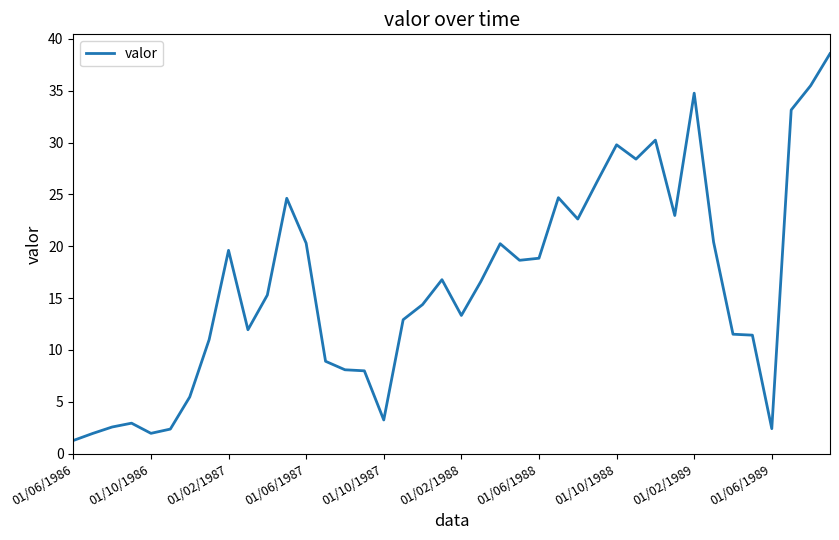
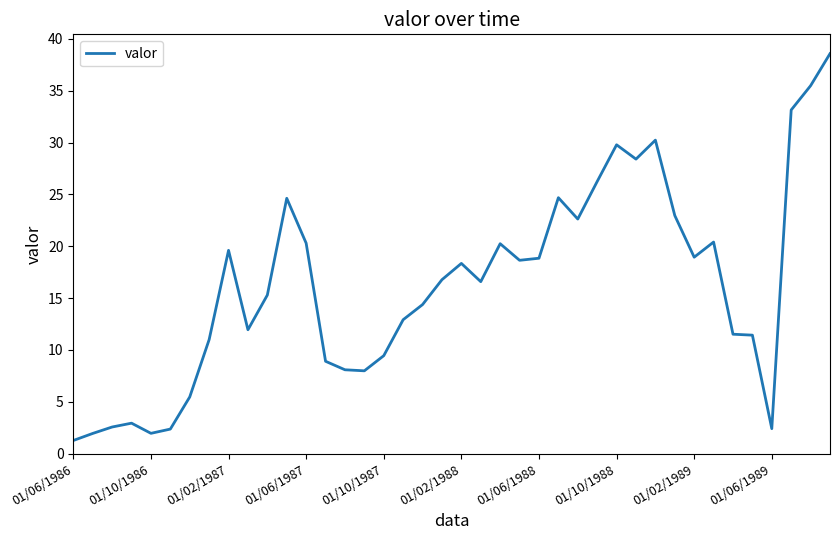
  {
    "01/06/1986": 1.3,
    "01/10/1986": 2.0,
    "01/02/1987": 19.6,
    "01/06/1987": 20.3,
-   "01/10/1987": 3.3,
-   "01/02/1988": 13.3,
+   "01/10/1987": 9.5,
+   "01/02/1988": 18.4,
    "01/06/1988": 18.9,
    "01/10/1988": 29.8,
-   "01/02/1989": 34.8,
+   "01/02/1989": 19.0,
    "01/06/1989": 2.4
  }
